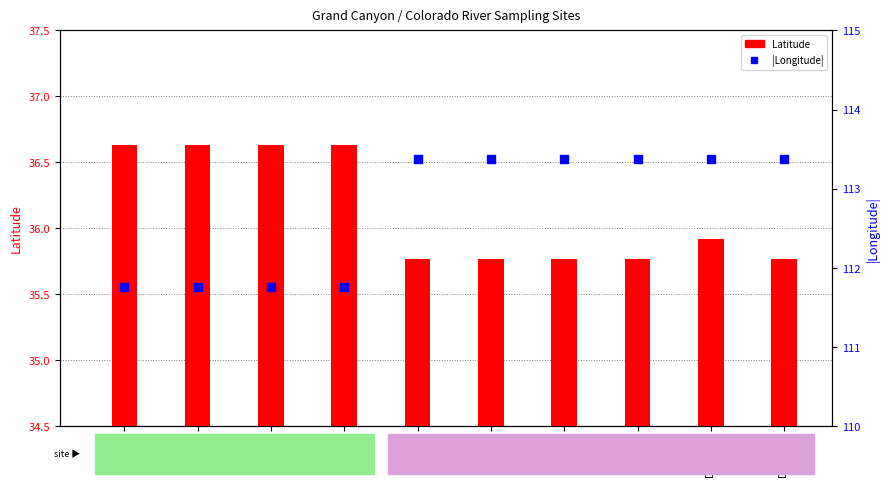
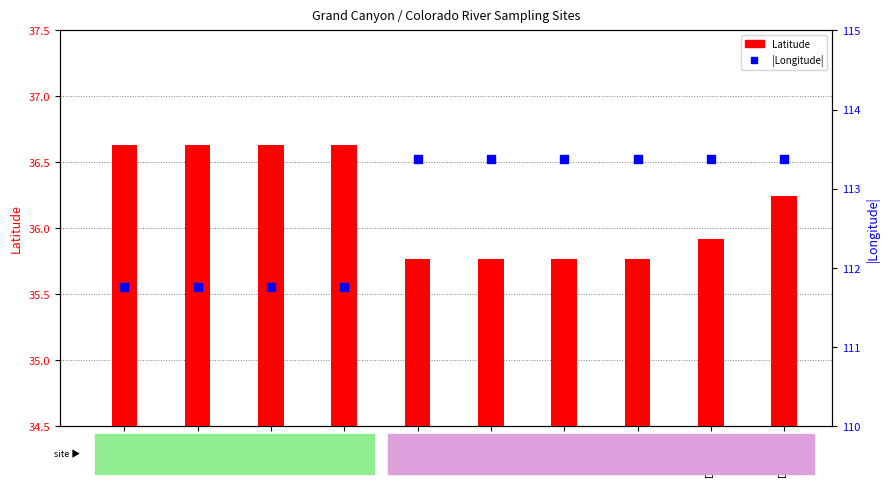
  {
    "Latitude": {
      "DC Trib 1": 35.92,
-     "DC Trib 2": 35.77
+     "DC Trib 2": 36.25
    }
  }
